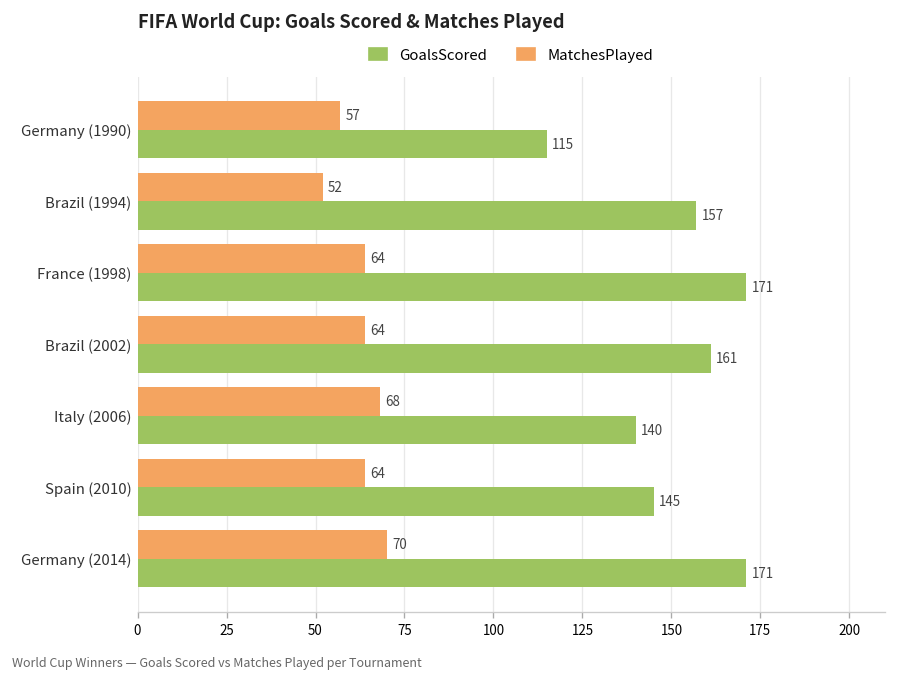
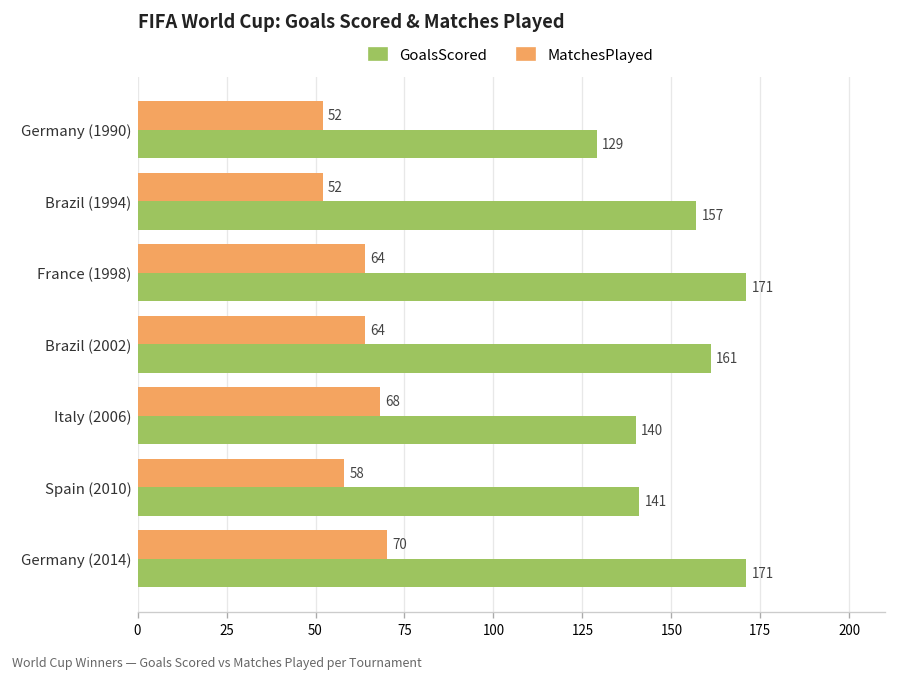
  {
    "GoalsScored": {
-     "Germany (1990)": 115,
+     "Germany (1990)": 129,
      "Brazil (1994)": 157,
      "France (1998)": 171,
      "Brazil (2002)": 161,
      "Italy (2006)": 140,
-     "Spain (2010)": 145,
+     "Spain (2010)": 141,
      "Germany (2014)": 171
    },
    "MatchesPlayed": {
-     "Germany (1990)": 57,
+     "Germany (1990)": 52,
      "Brazil (1994)": 52,
      "France (1998)": 64,
      "Brazil (2002)": 64,
      "Italy (2006)": 68,
-     "Spain (2010)": 64,
+     "Spain (2010)": 58,
      "Germany (2014)": 70
    }
  }
